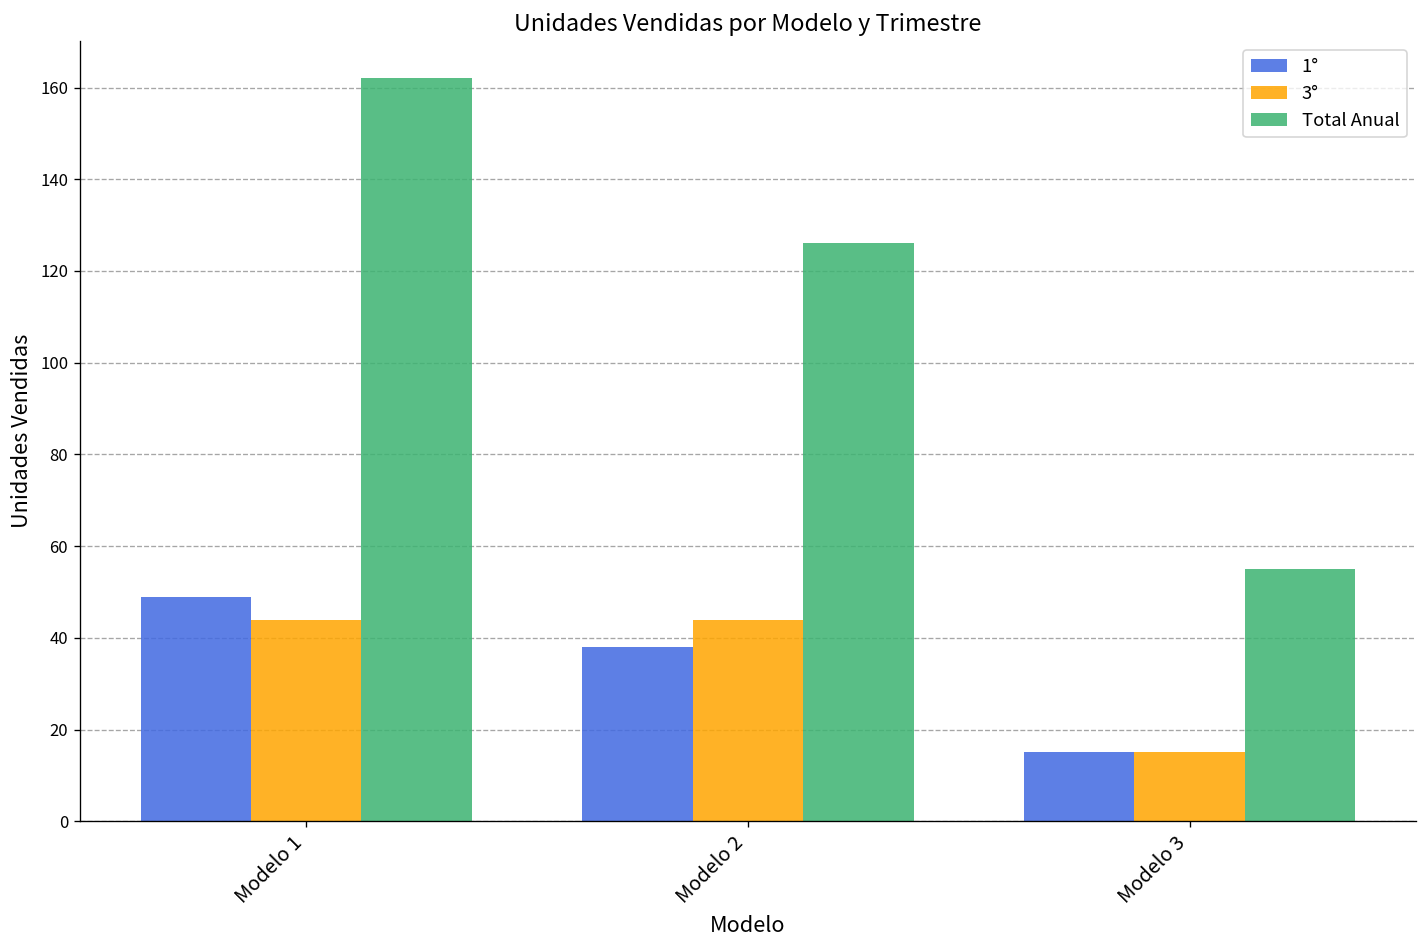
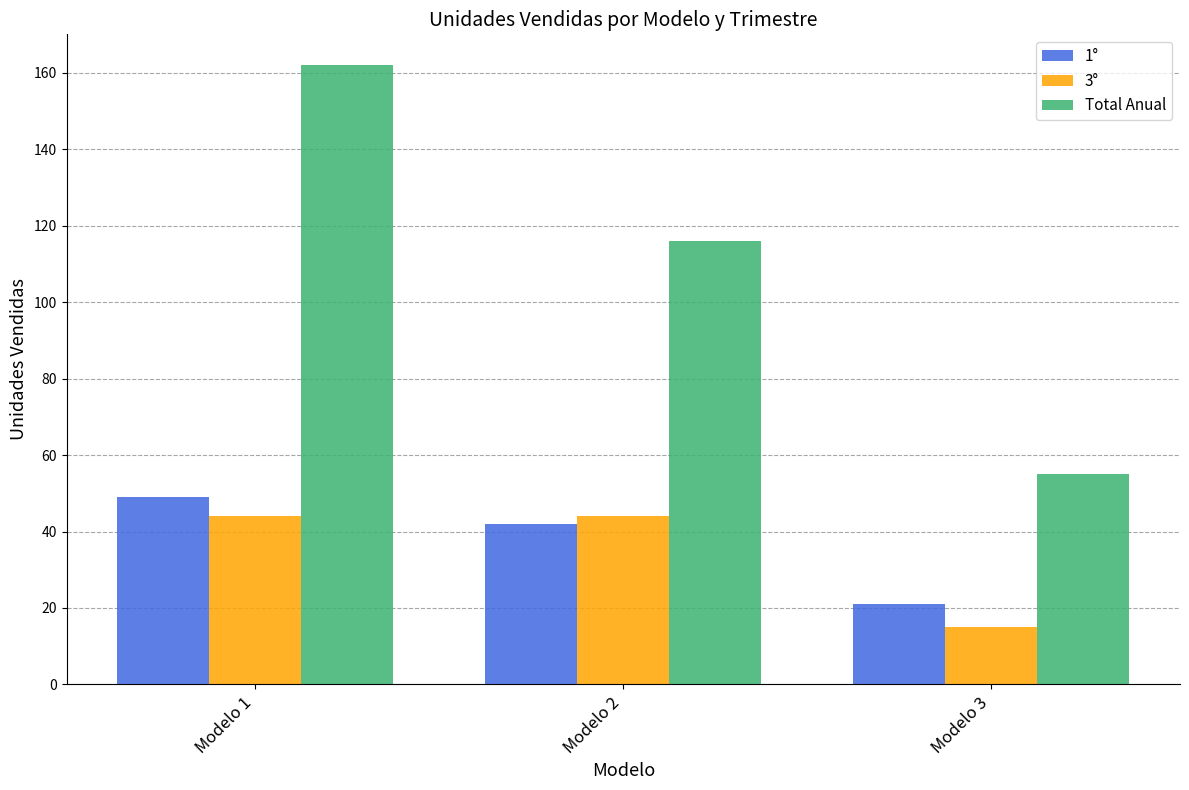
  {
    "1°": {
      "Modelo 1": 49,
-     "Modelo 2": 38,
-     "Modelo 3": 15
+     "Modelo 2": 42,
+     "Modelo 3": 21
    },
    "3°": {
      "Modelo 1": 44,
      "Modelo 2": 44,
      "Modelo 3": 15
    },
    "Total Anual": {
      "Modelo 1": 162,
-     "Modelo 2": 126,
+     "Modelo 2": 116,
      "Modelo 3": 55
    }
  }
